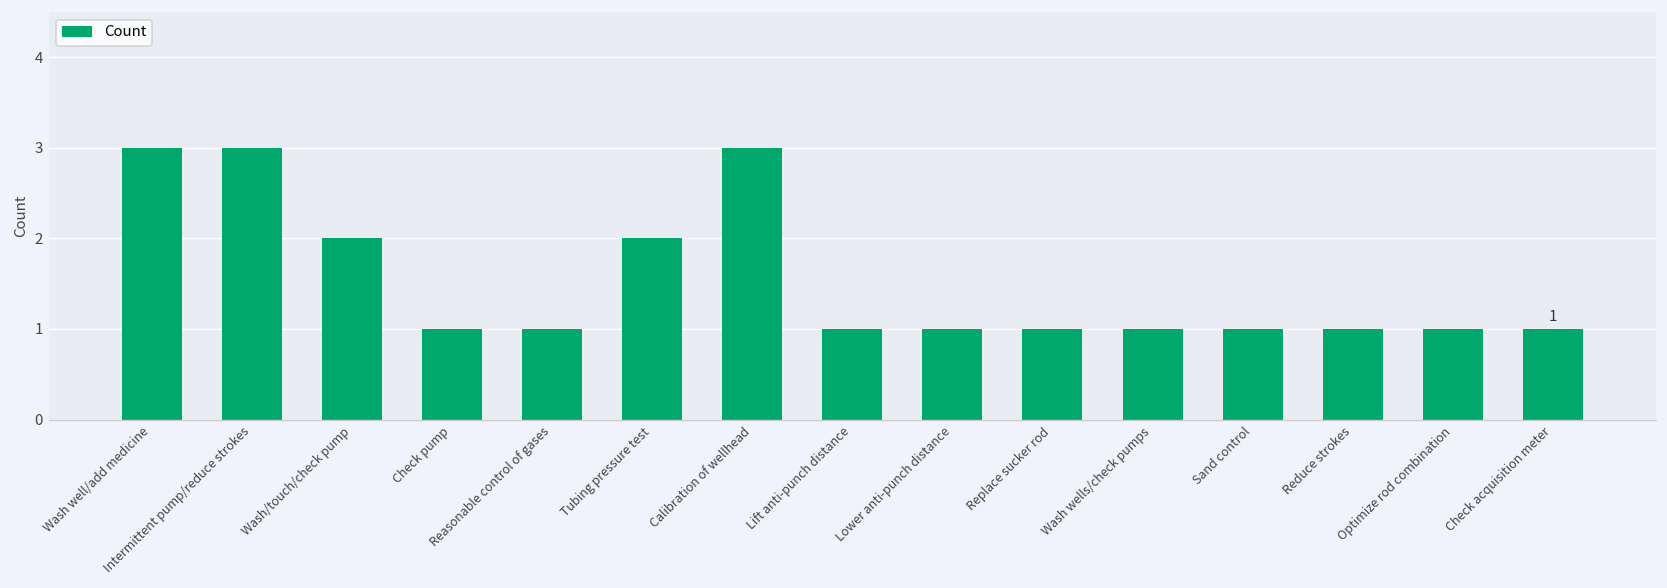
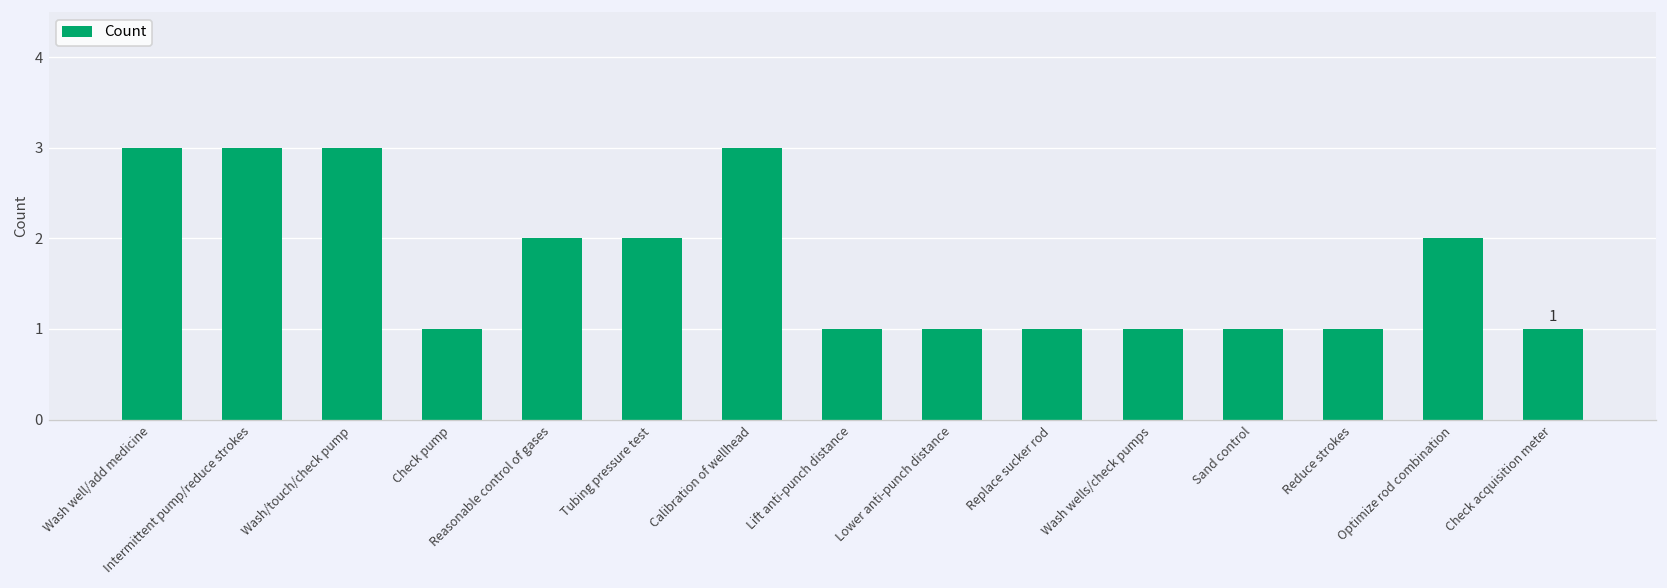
  {
    "Wash well/add medicine": 3,
    "Intermittent pump/reduce strokes": 3,
-   "Wash/touch/check pump": 2,
+   "Wash/touch/check pump": 3,
    "Check pump": 1,
-   "Reasonable control of gases": 1,
+   "Reasonable control of gases": 2,
    "Tubing pressure test": 2,
    "Calibration of wellhead": 3,
    "Lift anti-punch distance": 1,
    "Lower anti-punch distance": 1,
    "Replace sucker rod": 1,
    "Wash wells/check pumps": 1,
    "Sand control": 1,
    "Reduce strokes": 1,
-   "Optimize rod combination": 1
+   "Optimize rod combination": 2
  }
